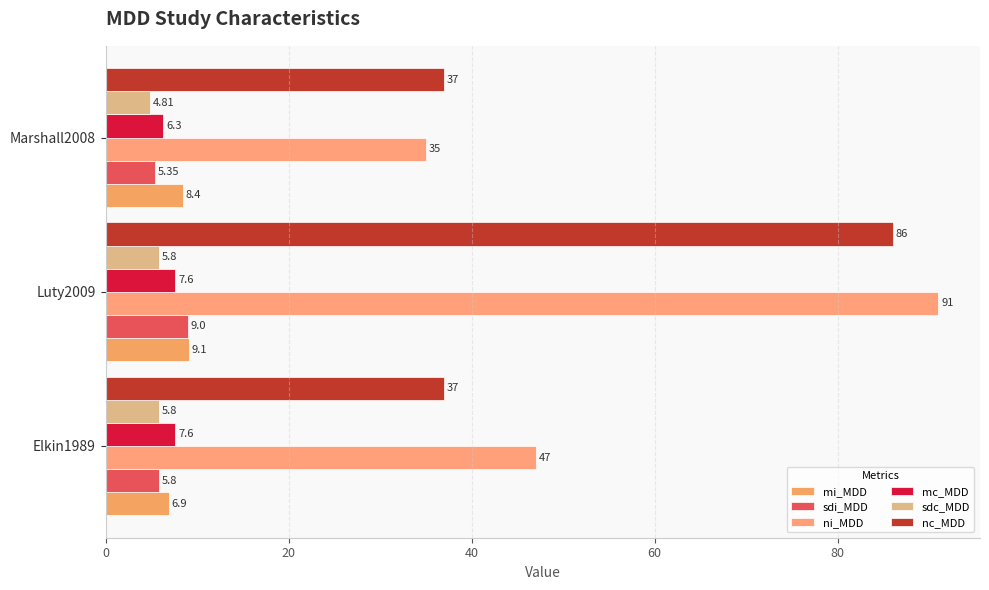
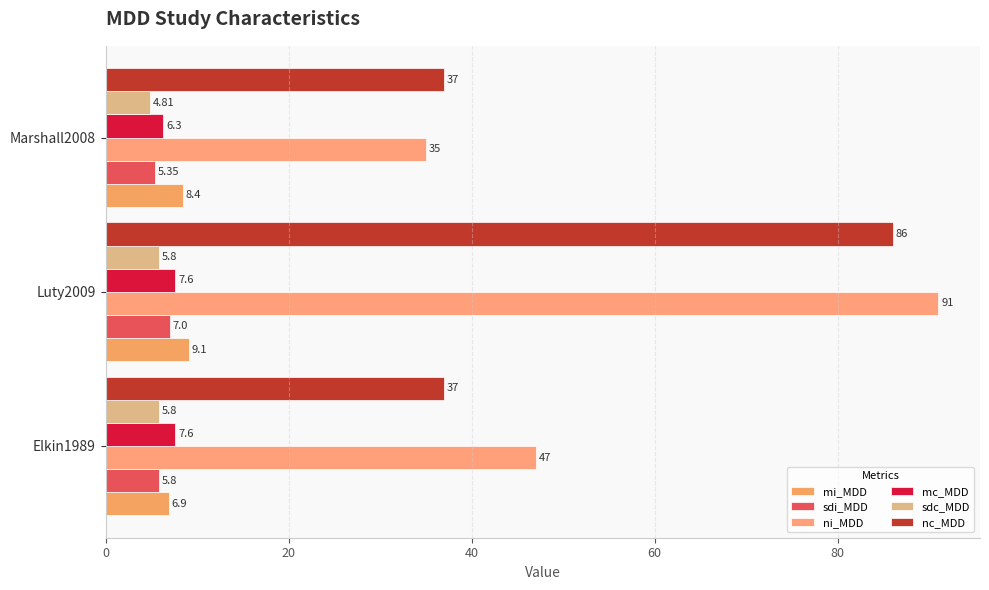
  {
    "sdi_MDD": {
      "Marshall2008": 5.35,
-     "Luty2009": 9.0,
+     "Luty2009": 7.0,
      "Elkin1989": 5.8
    }
  }
